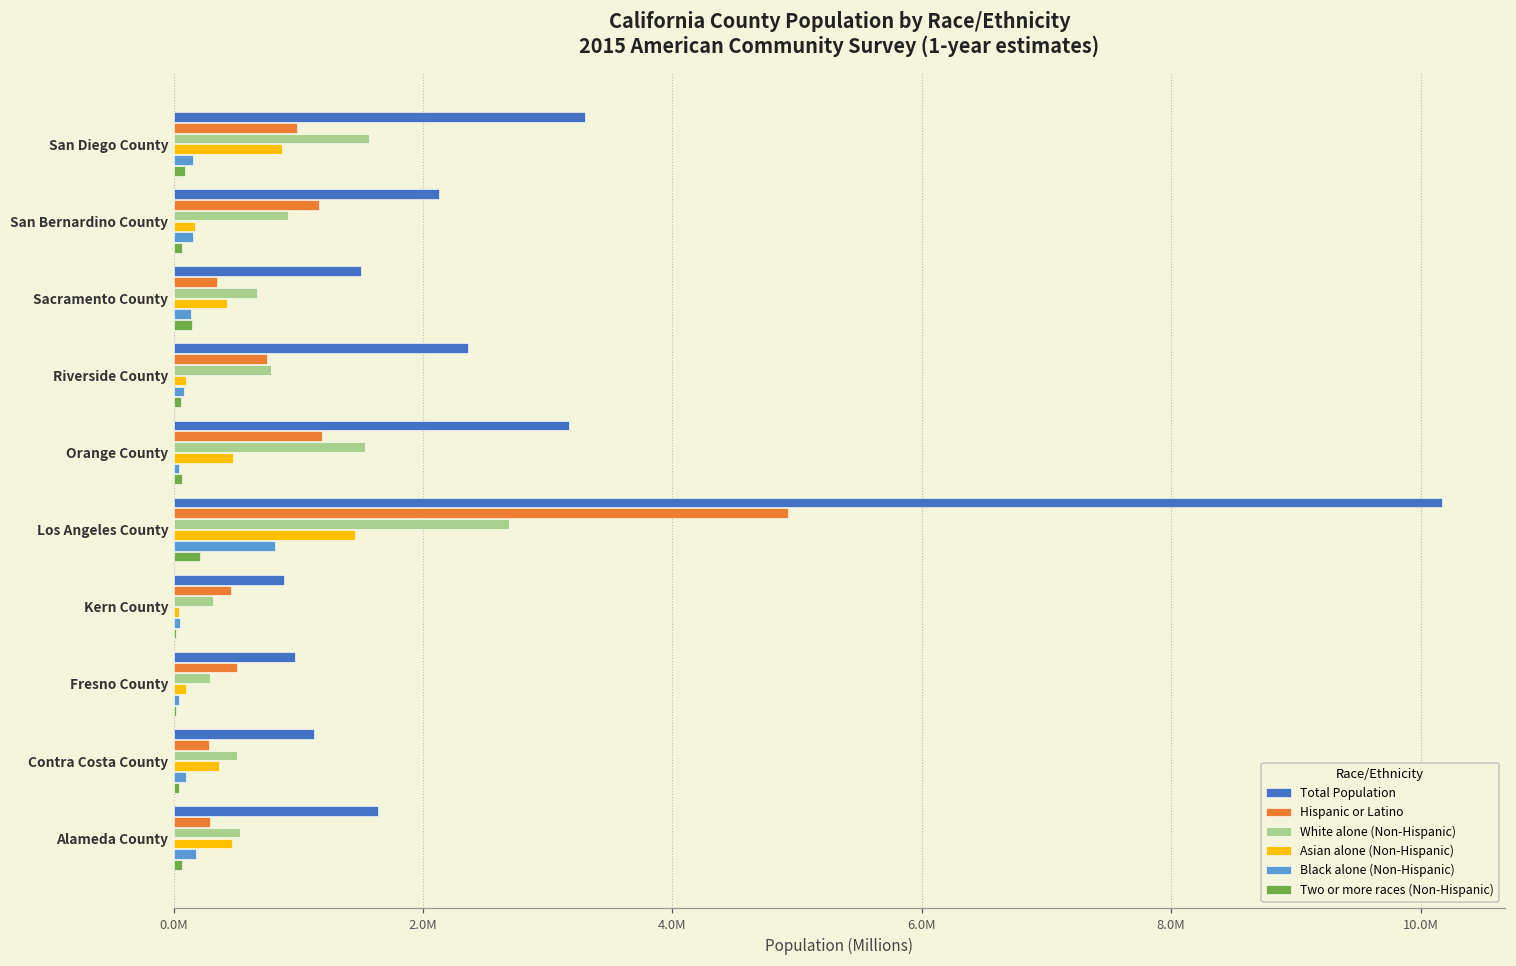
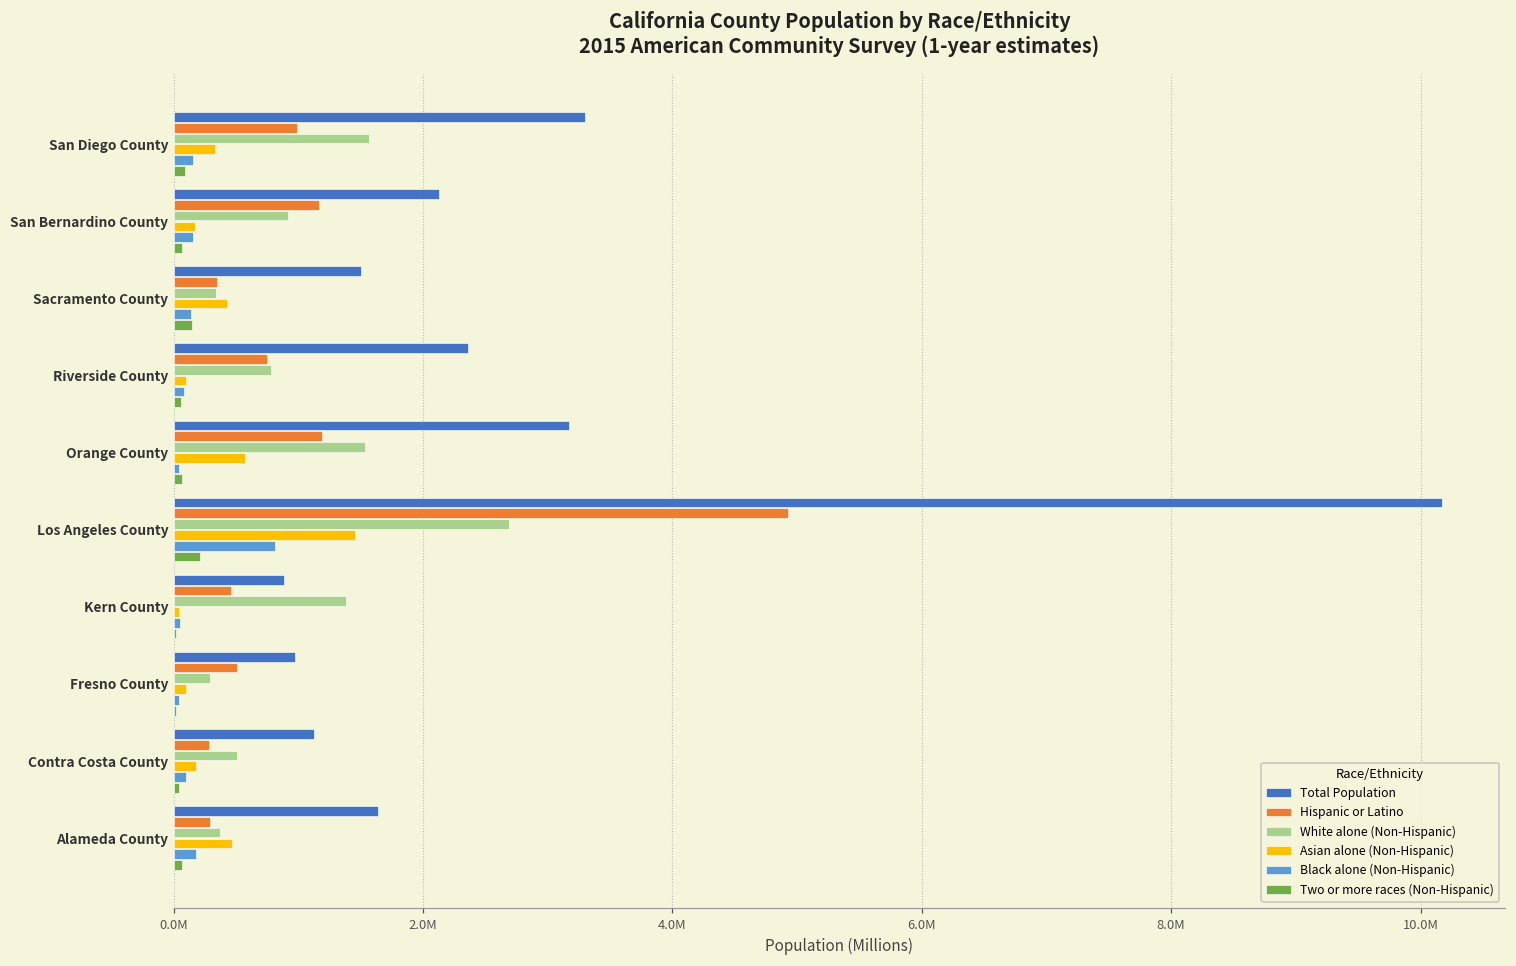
  {
    "Hispanic or Latino": {
      "San Diego County": 990000,
      "San Bernardino County": 1170000,
      "Sacramento County": 350000,
      "Riverside County": 750000,
      "Orange County": 1190000,
      "Los Angeles County": 4930000,
      "Kern County": 460000,
      "Fresno County": 510000,
      "Contra Costa County": 290000,
      "Alameda County": 300000
    },
    "White alone (Non-Hispanic)": {
      "San Diego County": 1570000,
      "San Bernardino County": 920000,
-     "Sacramento County": 670000,
+     "Sacramento County": 340000,
      "Riverside County": 780000,
      "Orange County": 1540000,
      "Los Angeles County": 2690000,
-     "Kern County": 310000,
+     "Kern County": 1390000,
      "Fresno County": 300000,
      "Contra Costa County": 510000,
-     "Alameda County": 530000
+     "Alameda County": 370000
    },
    "Asian alone (Non-Hispanic)": {
-     "San Diego County": 870000,
+     "San Diego County": 330000,
      "San Bernardino County": 170000,
      "Sacramento County": 420000,
      "Riverside County": 100000,
-     "Orange County": 480000,
+     "Orange County": 580000,
      "Los Angeles County": 1460000,
      "Kern County": 40000,
      "Fresno County": 100000,
-     "Contra Costa County": 370000,
+     "Contra Costa County": 180000,
      "Alameda County": 470000
    },
    "Two or more races (Non-Hispanic)": {
      "San Diego County": 90000,
      "San Bernardino County": 70000,
      "Sacramento County": 150000,
      "Riverside County": 60000,
      "Orange County": 60000,
      "Los Angeles County": 210000,
      "Contra Costa County": 50000,
      "Alameda County": 70000
    }
  }
